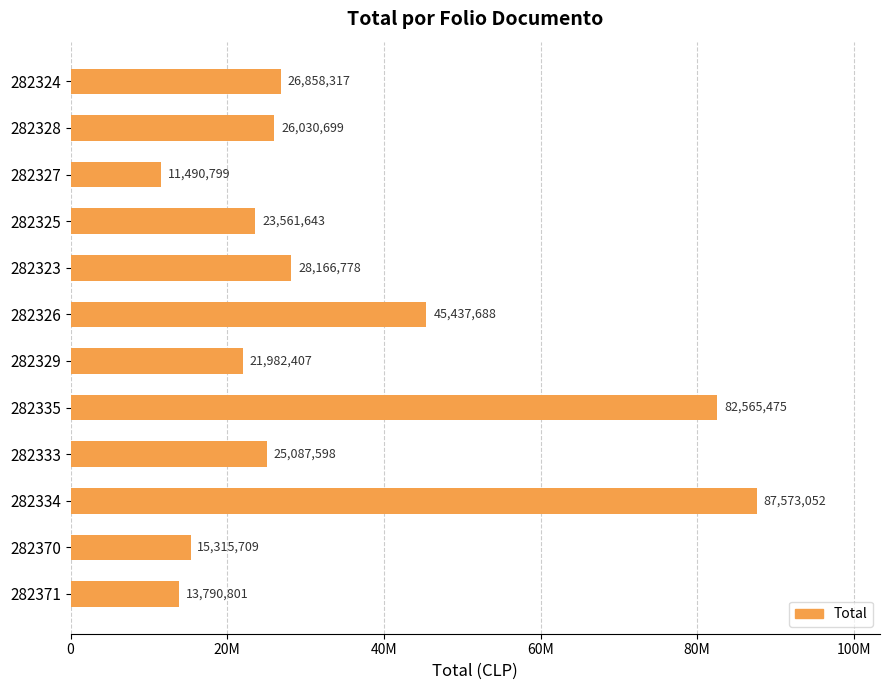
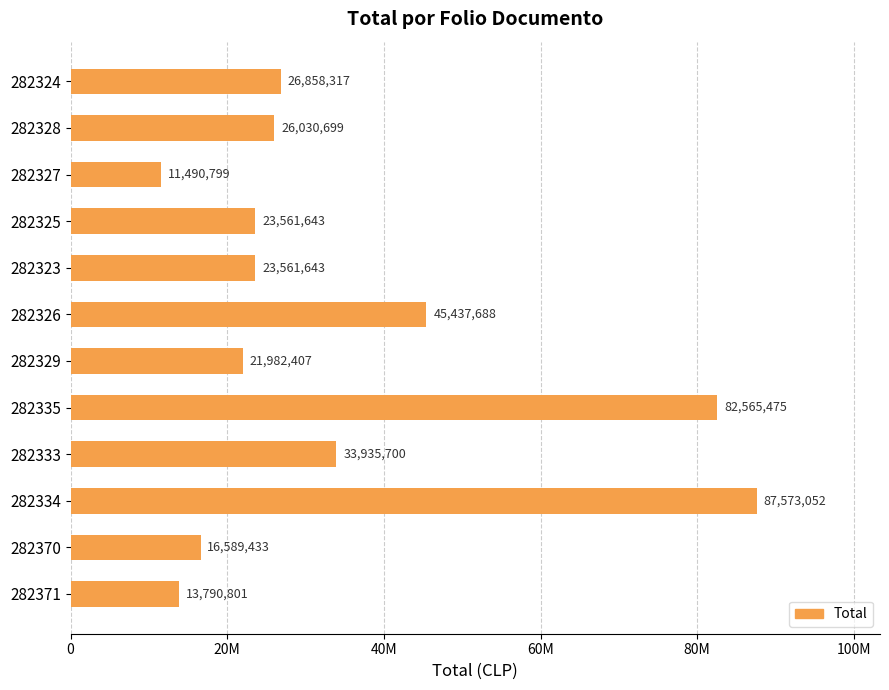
  {
    "282324": "26,858,317",
    "282328": "26,030,699",
    "282327": "11,490,799",
    "282325": "23,561,643",
-   "282323": "28,166,778",
+   "282323": "23,561,643",
    "282326": "45,437,688",
    "282329": "21,982,407",
    "282335": "82,565,475",
-   "282333": "25,087,598",
+   "282333": "33,935,700",
    "282334": "87,573,052",
-   "282370": "15,315,709",
+   "282370": "16,589,433",
    "282371": "13,790,801"
  }
